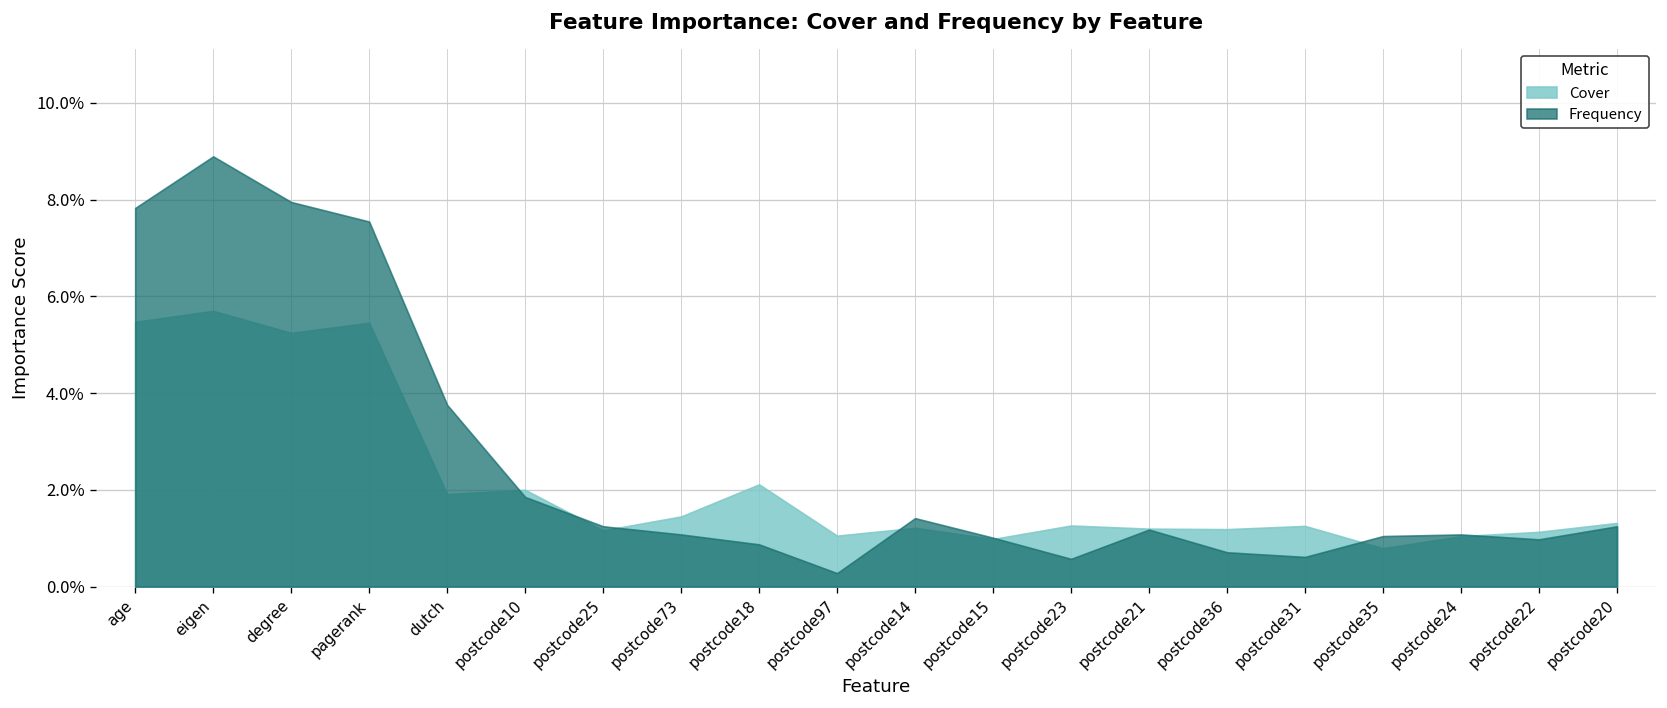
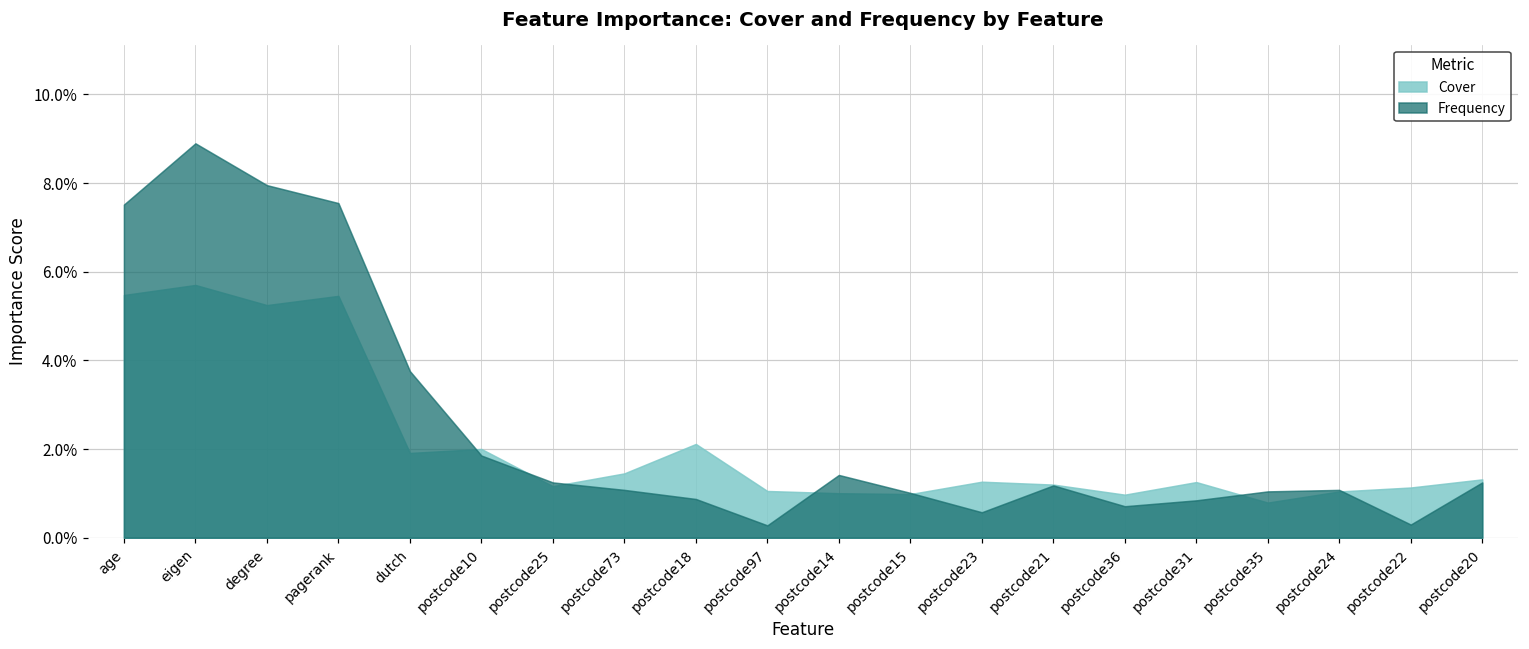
  {
    "Cover": {
      "age": "5.5%",
      "eigen": "5.7%",
      "degree": "5.2%",
      "pagerank": "5.5%",
      "dutch": "1.9%",
      "postcode10": "2.0%",
      "postcode25": "1.2%",
      "postcode73": "1.5%",
      "postcode18": "2.1%",
      "postcode97": "1.1%",
-     "postcode14": "1.2%",
+     "postcode14": "1.0%",
      "postcode23": "1.3%",
-     "postcode36": "1.2%",
+     "postcode36": "1.0%",
      "postcode31": "1.3%",
      "postcode35": "0.8%",
      "postcode22": "1.1%",
      "postcode20": "1.3%"
    },
    "Frequency": {
-     "age": "7.8%",
+     "age": "7.5%",
      "eigen": "8.9%",
      "degree": "8.0%",
      "pagerank": "7.5%",
      "dutch": "3.8%",
      "postcode10": "1.9%",
      "postcode25": "1.2%",
      "postcode73": "1.1%",
      "postcode18": "0.9%",
      "postcode97": "0.3%",
      "postcode14": "1.4%",
      "postcode23": "0.6%",
      "postcode36": "0.7%",
-     "postcode31": "0.6%",
+     "postcode31": "0.8%",
      "postcode35": "1.0%",
-     "postcode22": "1.0%",
+     "postcode22": "0.3%",
      "postcode20": "1.2%"
    }
  }
